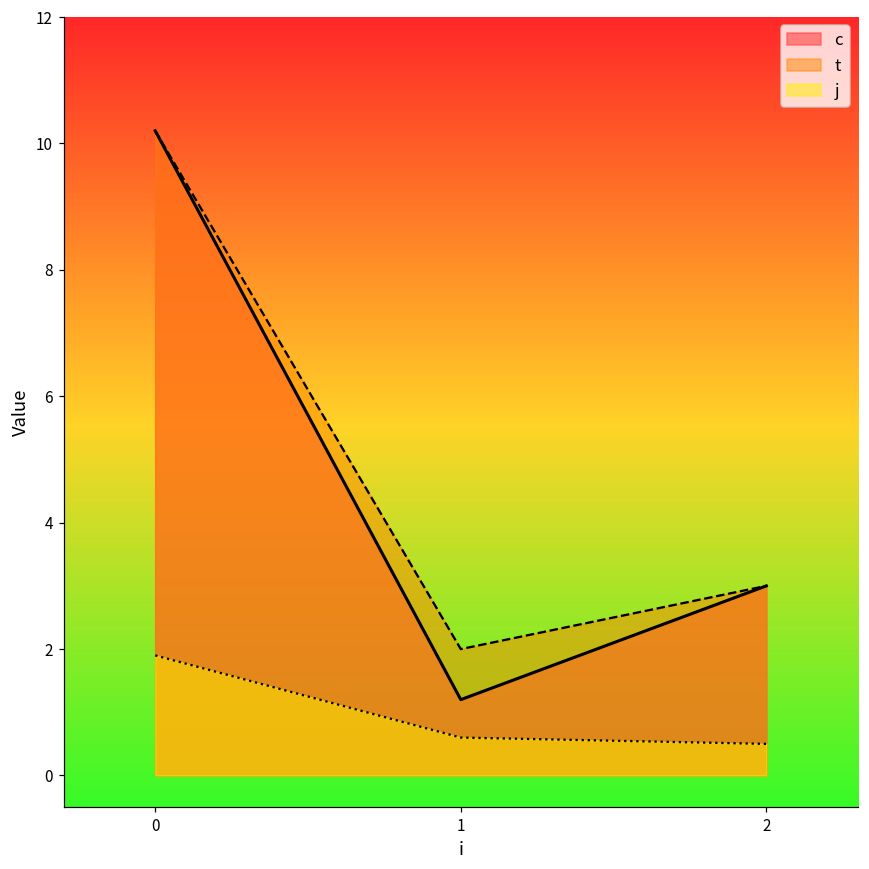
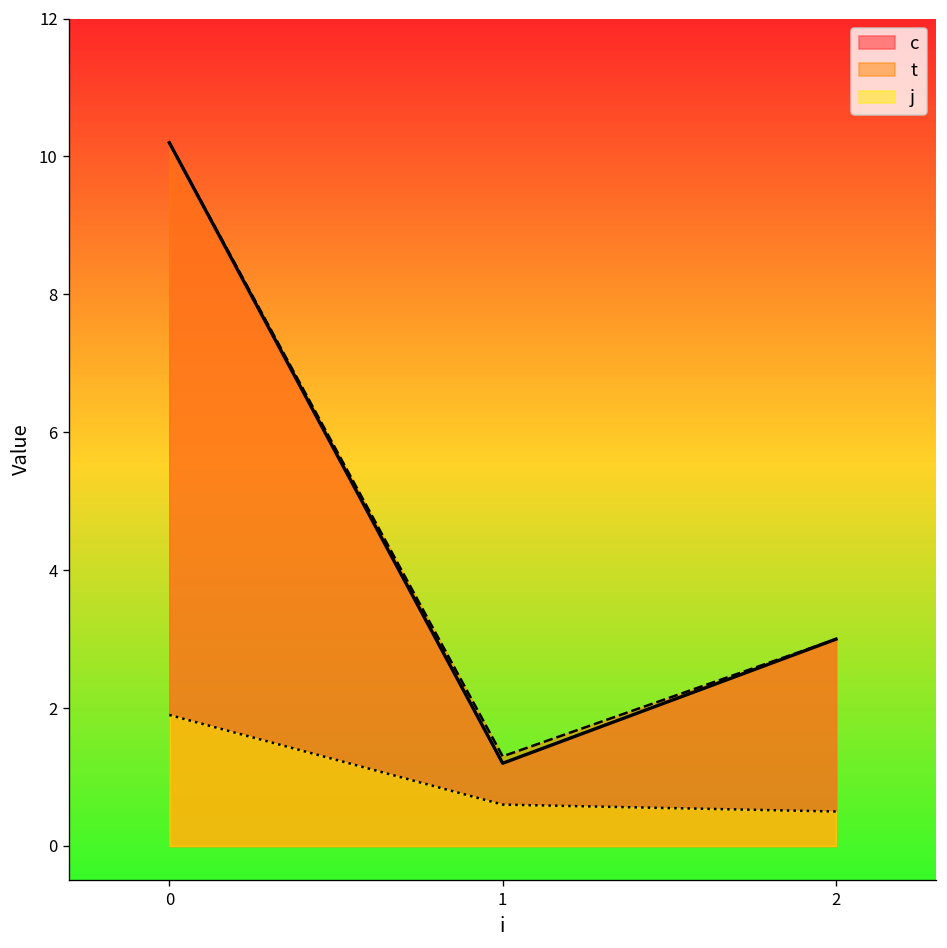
  {
    "c": {
      "1": 1.2
    },
    "t": {
-     "1": 2.0
+     "1": 1.3
    },
    "j": {
      "0": 1.9,
      "1": 0.6,
      "2": 0.5
    }
  }
